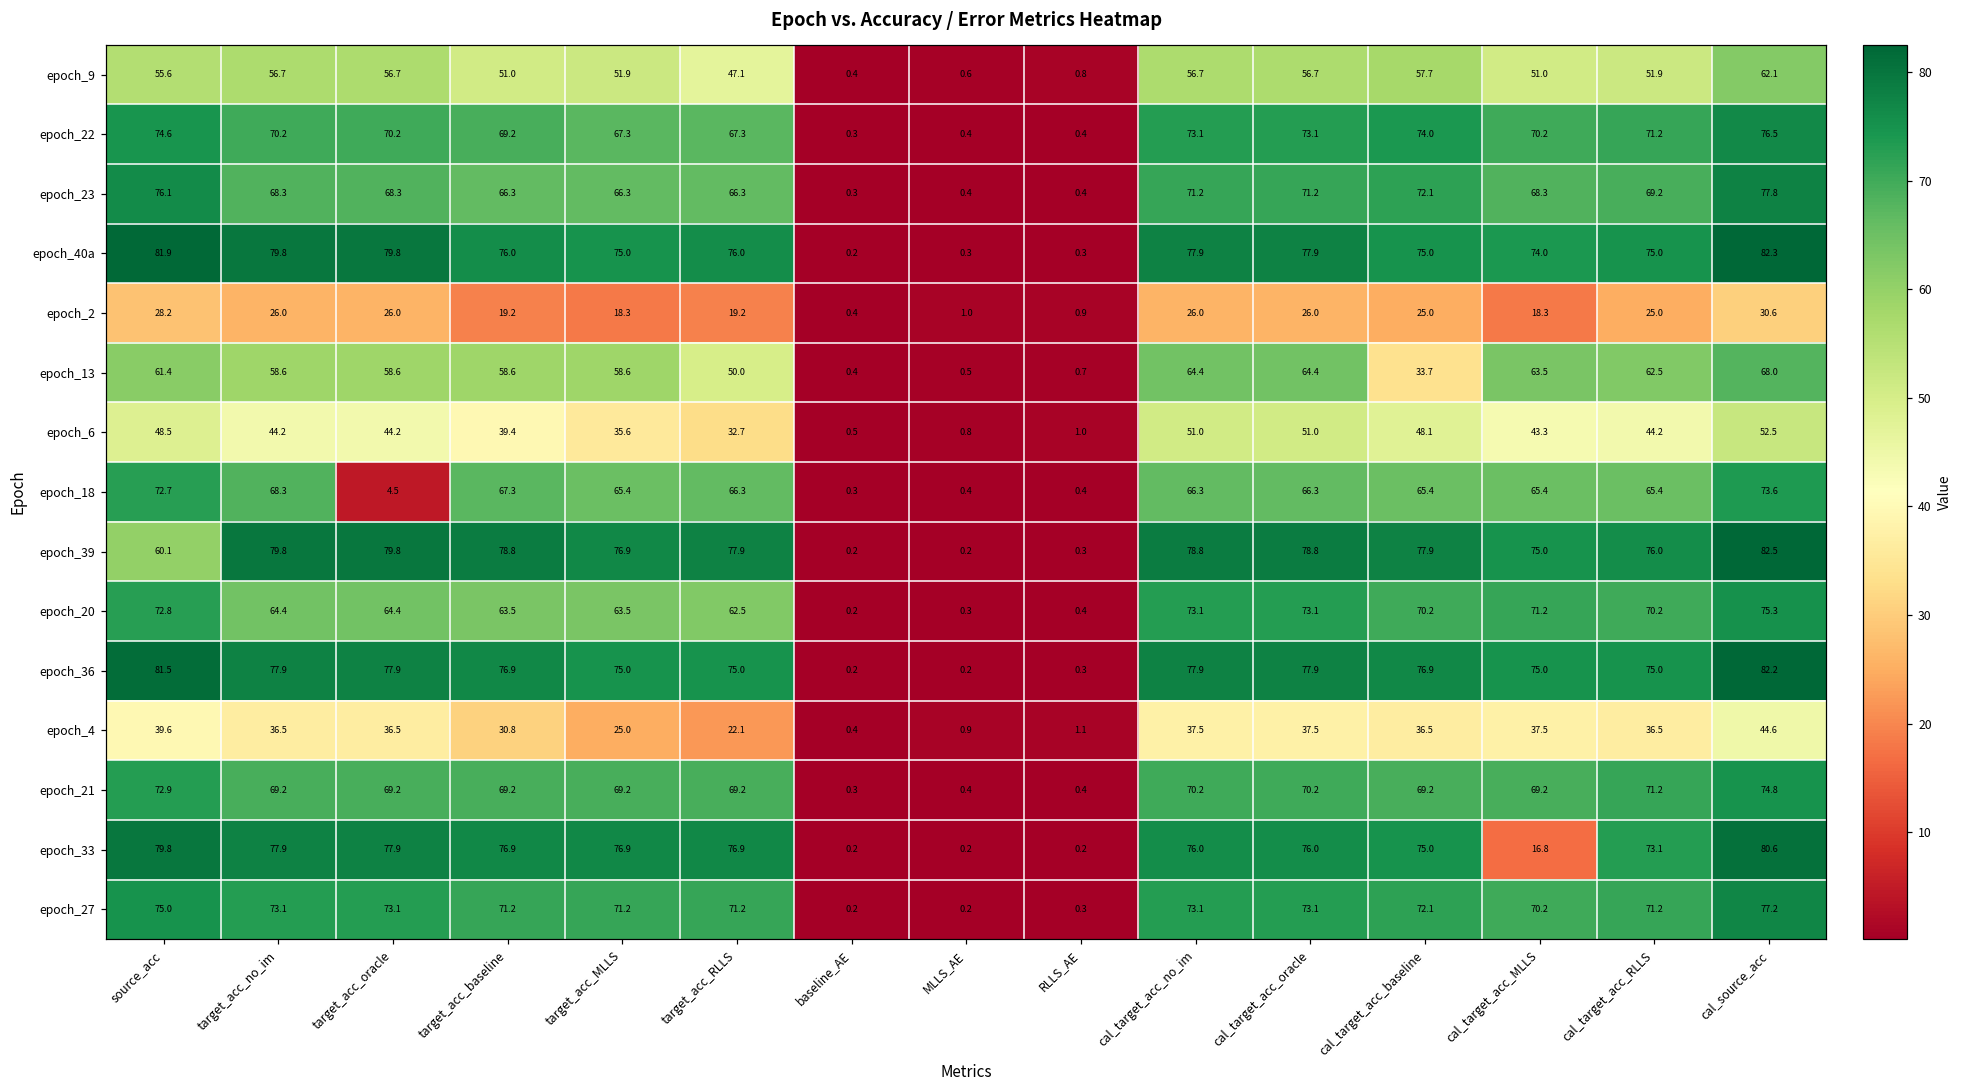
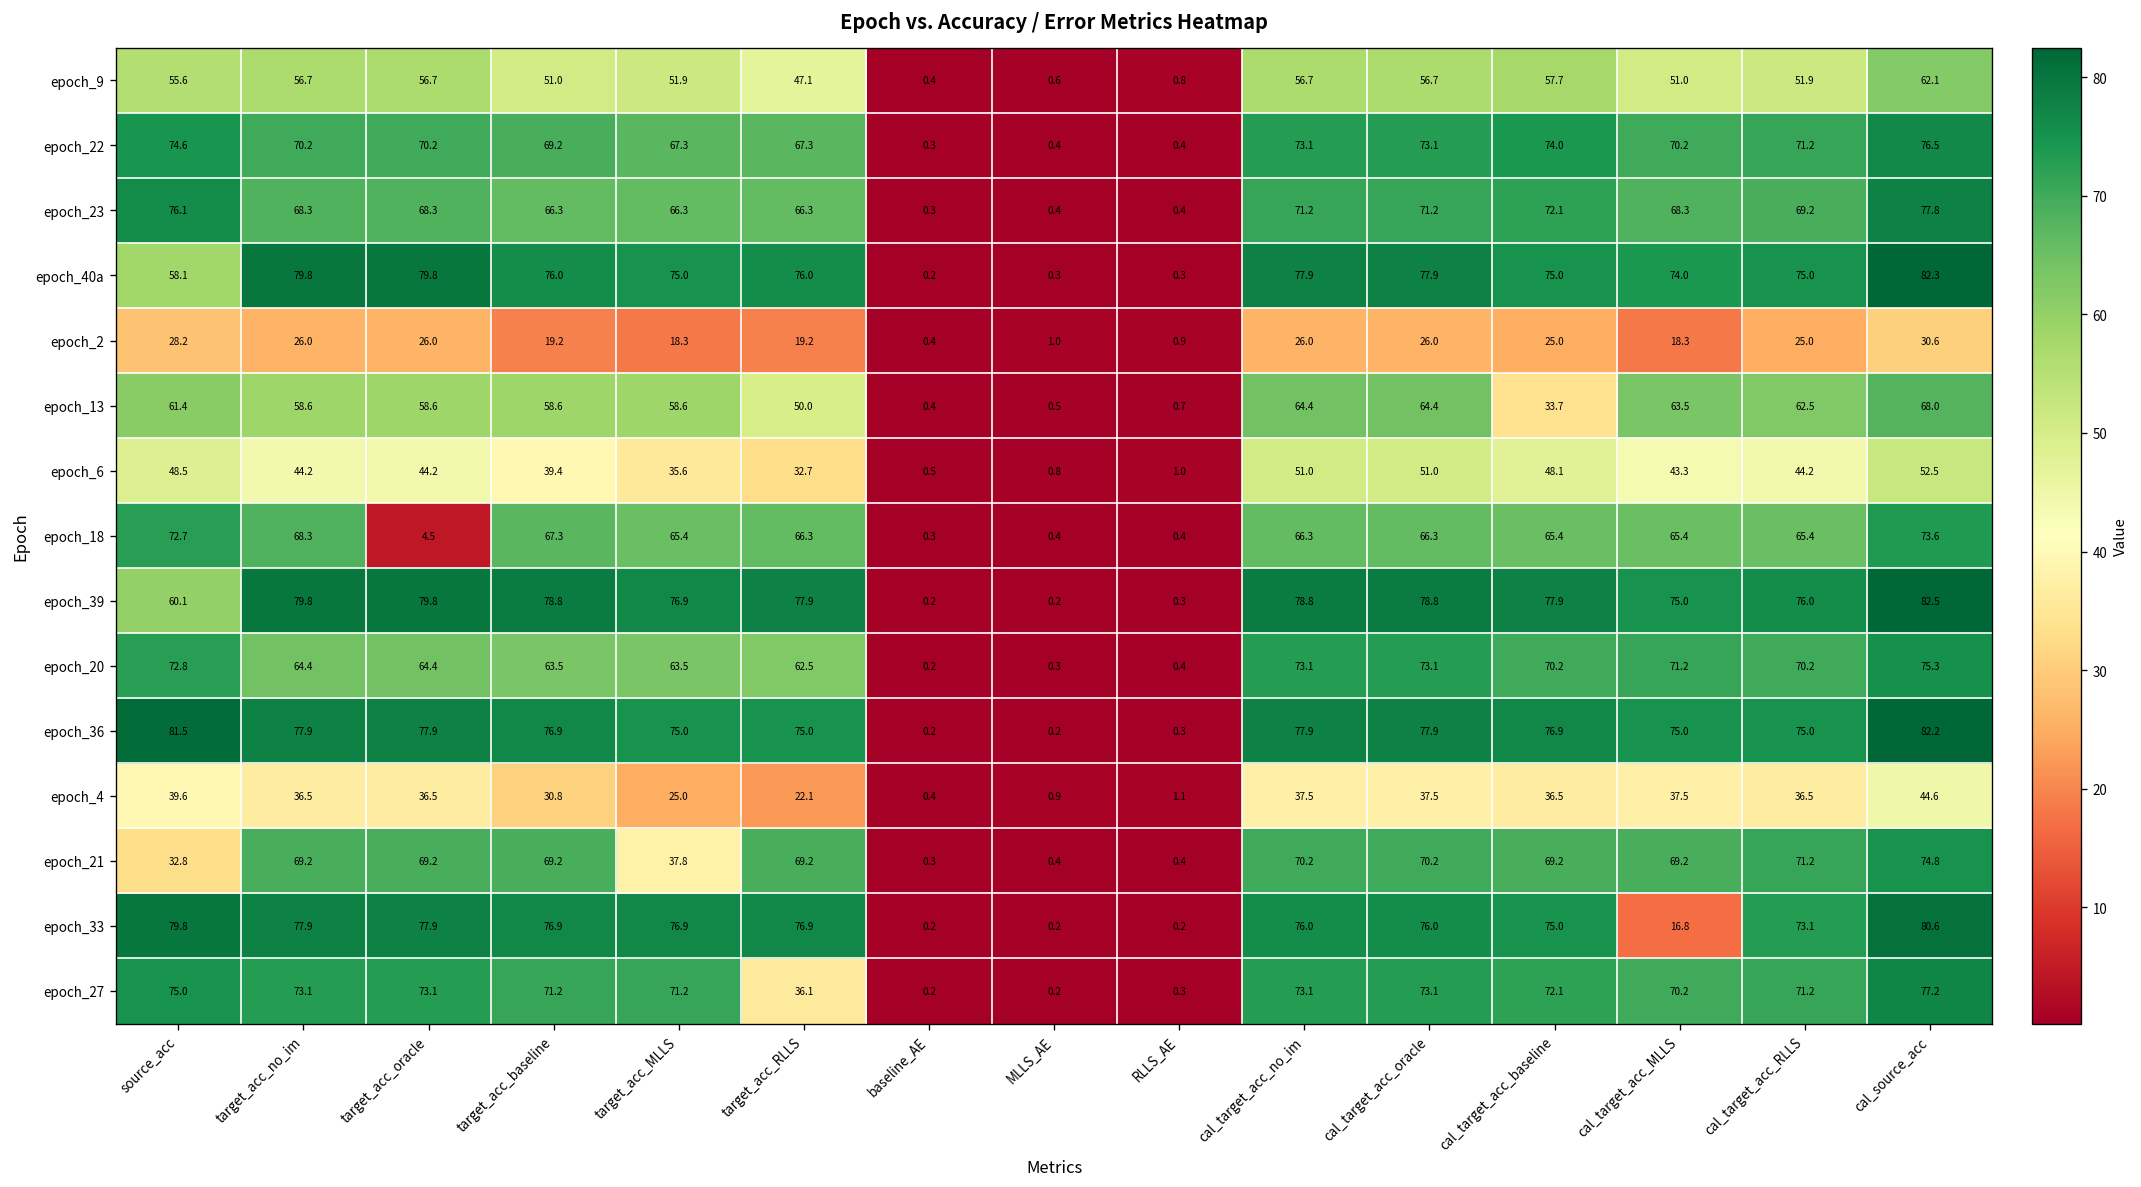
  {
    "epoch_40a": {
-     "source_acc": 81.9,
+     "source_acc": 58.1,
      "target_acc_no_im": 79.8,
      "target_acc_oracle": 79.8,
      "target_acc_baseline": 76.0,
      "target_acc_MLLS": 75.0,
      "target_acc_RLLS": 76.0,
      "baseline_AE": 0.2,
      "MLLS_AE": 0.3,
      "RLLS_AE": 0.3,
      "cal_target_acc_no_im": 77.9,
      "cal_target_acc_oracle": 77.9,
      "cal_target_acc_baseline": 75.0,
      "cal_target_acc_MLLS": 74.0,
      "cal_target_acc_RLLS": 75.0,
      "cal_source_acc": 82.3
    },
    "epoch_21": {
-     "source_acc": 72.9,
+     "source_acc": 32.8,
      "target_acc_no_im": 69.2,
      "target_acc_oracle": 69.2,
      "target_acc_baseline": 69.2,
-     "target_acc_MLLS": 69.2,
+     "target_acc_MLLS": 37.8,
      "target_acc_RLLS": 69.2,
      "baseline_AE": 0.3,
      "MLLS_AE": 0.4,
      "RLLS_AE": 0.4,
      "cal_target_acc_no_im": 70.2,
      "cal_target_acc_oracle": 70.2,
      "cal_target_acc_baseline": 69.2,
      "cal_target_acc_MLLS": 69.2,
      "cal_target_acc_RLLS": 71.2,
      "cal_source_acc": 74.8
    },
    "epoch_27": {
      "source_acc": 75.0,
      "target_acc_no_im": 73.1,
      "target_acc_oracle": 73.1,
      "target_acc_baseline": 71.2,
      "target_acc_MLLS": 71.2,
-     "target_acc_RLLS": 71.2,
+     "target_acc_RLLS": 36.1,
      "baseline_AE": 0.2,
      "MLLS_AE": 0.2,
      "RLLS_AE": 0.3,
      "cal_target_acc_no_im": 73.1,
      "cal_target_acc_oracle": 73.1,
      "cal_target_acc_baseline": 72.1,
      "cal_target_acc_MLLS": 70.2,
      "cal_target_acc_RLLS": 71.2,
      "cal_source_acc": 77.2
    }
  }
